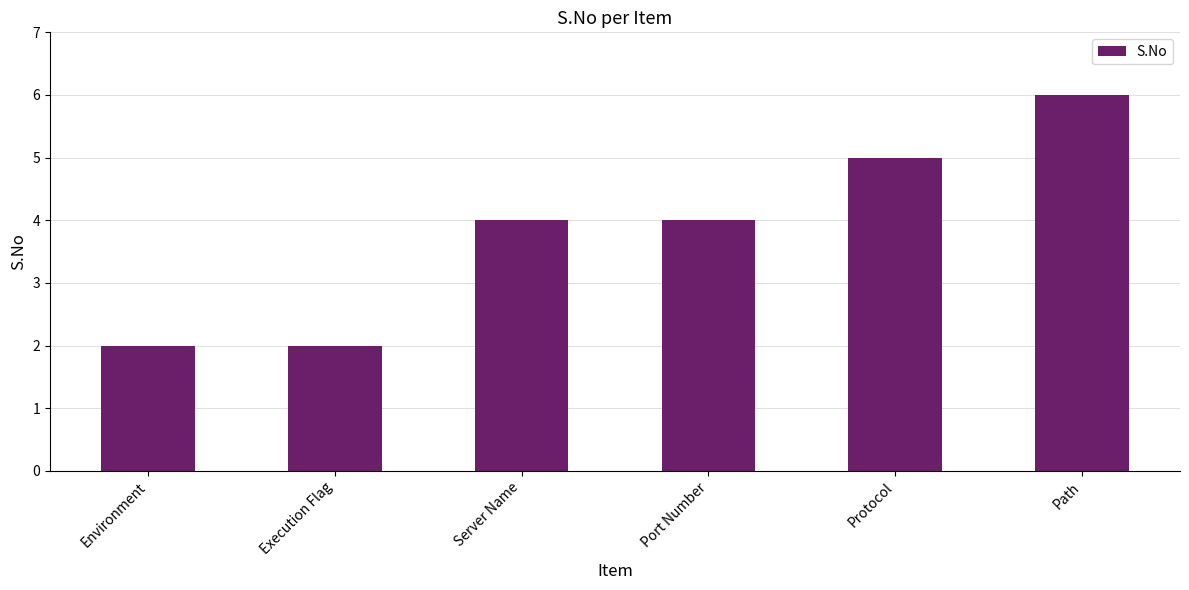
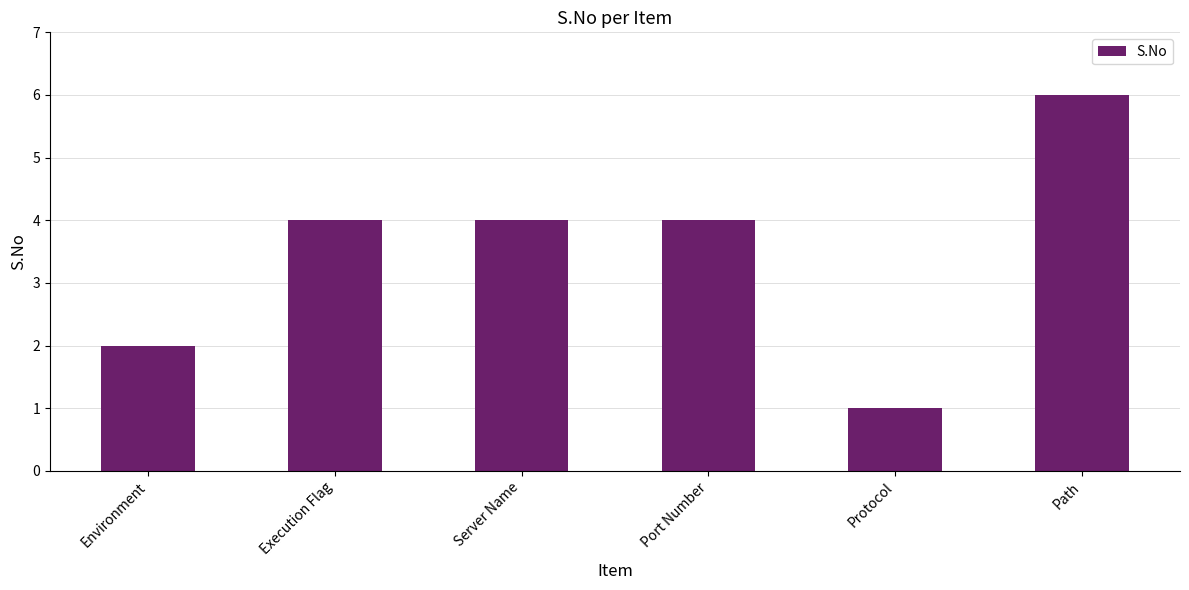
  {
    "Environment": 2,
-   "Execution Flag": 2,
+   "Execution Flag": 4,
    "Server Name": 4,
    "Port Number": 4,
-   "Protocol": 5,
+   "Protocol": 1,
    "Path": 6
  }
